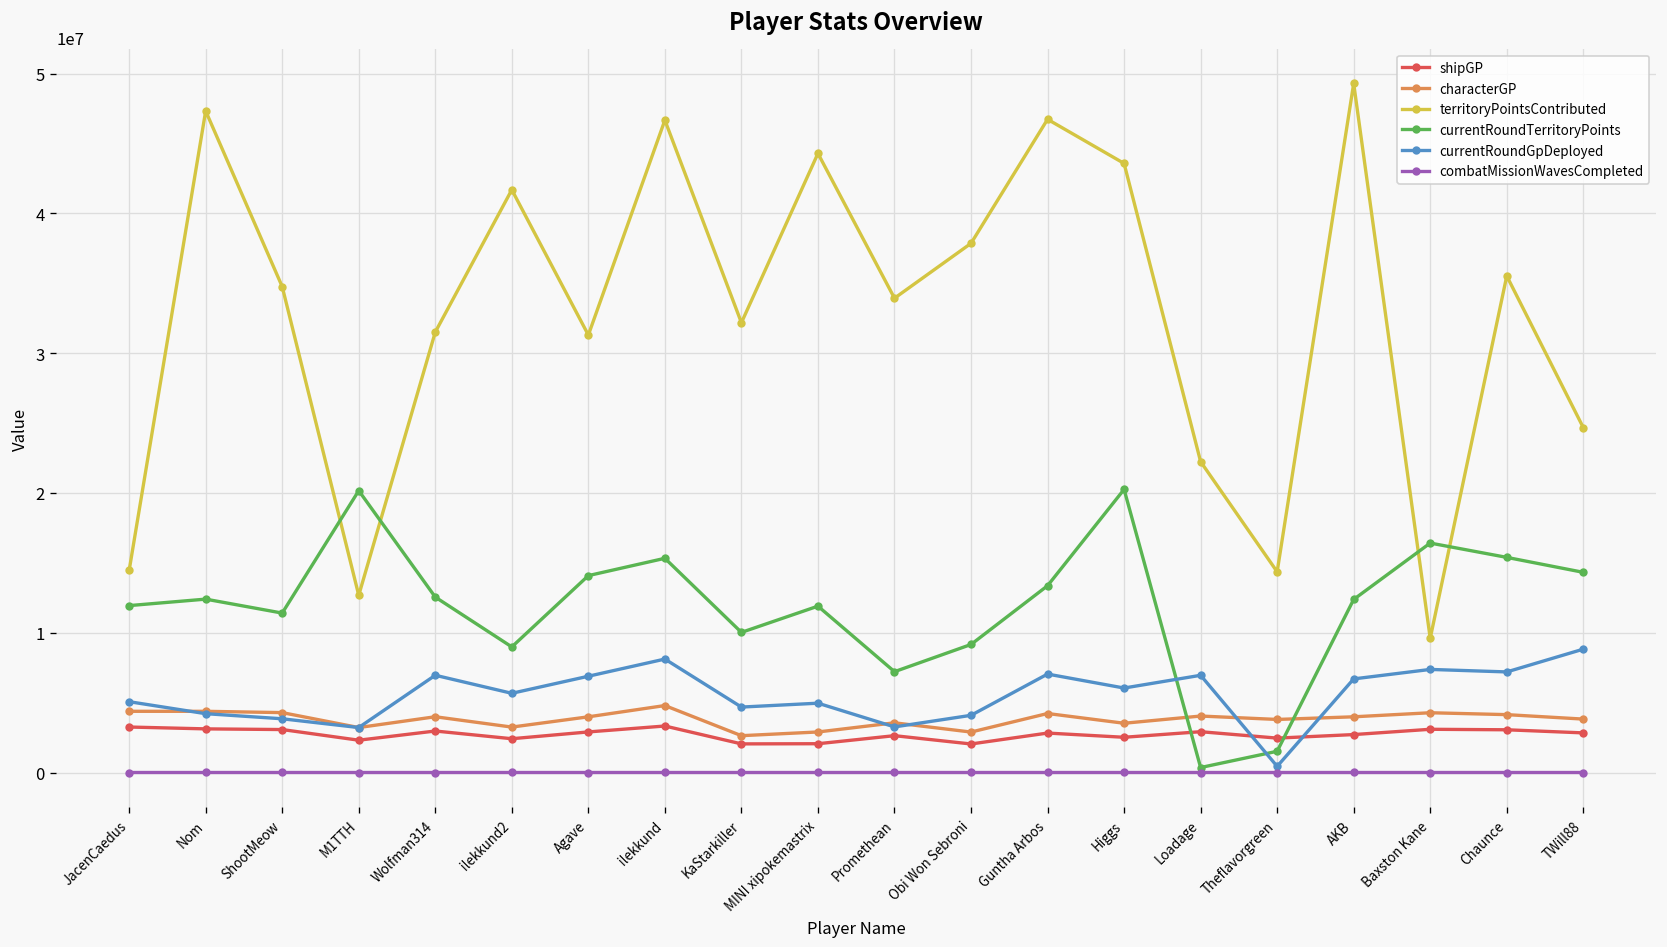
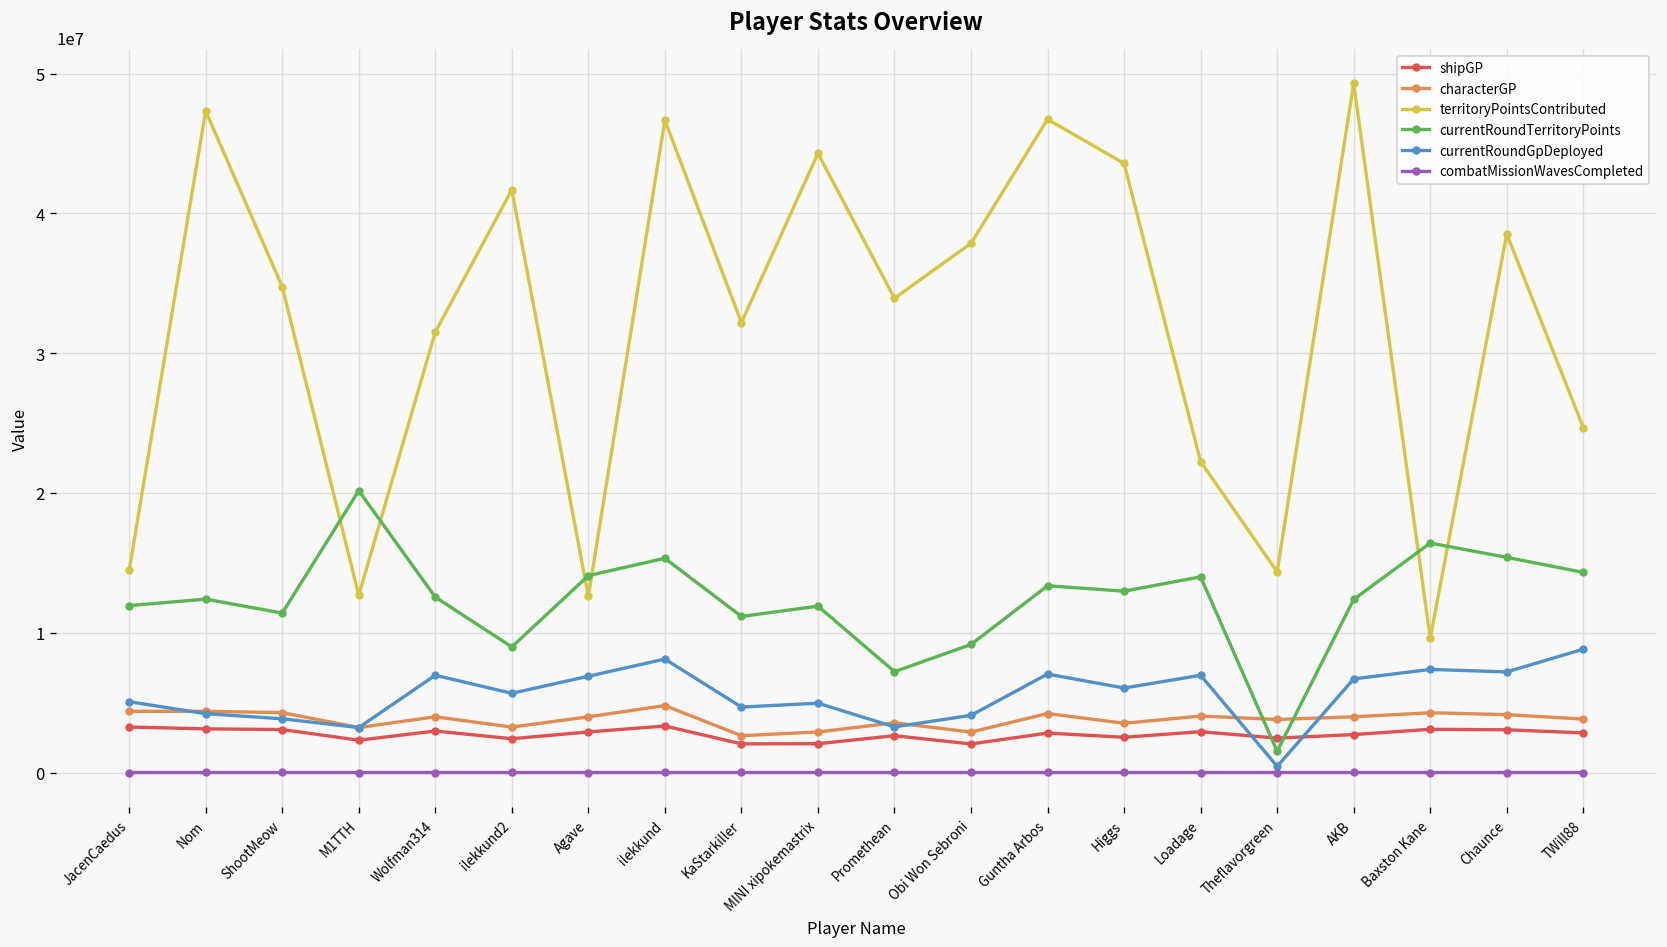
  {
    "territoryPointsContributed": {
      "JacenCaedus": 14500000,
      "Nom": 47300000,
      "ShootMeow": 34800000,
      "M1TTH": 12700000,
      "Wolfman314": 31500000,
      "ilekkund2": 41700000,
-     "Agave": 31300000,
+     "Agave": 12600000,
      "ilekkund": 46700000,
      "KaStarkiller": 32200000,
      "MINI xipokemastrix": 44300000,
      "Promethean": 33900000,
      "Obi Won Sebroni": 37900000,
      "Guntha Arbos": 46700000,
      "Higgs": 43600000,
      "Loadage": 22200000,
      "Theflavorgreen": 14400000,
      "AKB": 49300000,
      "Baxston Kane": 9600000,
-     "Chaunce": 35500000,
+     "Chaunce": 38500000,
      "TWill88": 24700000
    },
    "currentRoundTerritoryPoints": {
      "JacenCaedus": 11900000,
      "Nom": 12400000,
      "ShootMeow": 11400000,
      "M1TTH": 20200000,
      "Wolfman314": 12600000,
      "ilekkund2": 9000000,
      "Agave": 14100000,
      "ilekkund": 15300000,
-     "KaStarkiller": 10000000,
+     "KaStarkiller": 11200000,
      "MINI xipokemastrix": 11900000,
      "Promethean": 7200000,
      "Obi Won Sebroni": 9200000,
      "Guntha Arbos": 13400000,
-     "Higgs": 20300000,
-     "Loadage": 400000,
+     "Higgs": 13000000,
+     "Loadage": 14000000,
      "Theflavorgreen": 1500000,
      "AKB": 12400000,
      "Baxston Kane": 16400000,
      "Chaunce": 15400000,
      "TWill88": 14300000
    },
    "currentRoundGpDeployed": {
      "JacenCaedus": 5100000,
      "ShootMeow": 3800000,
      "Wolfman314": 7000000,
      "ilekkund2": 5700000,
      "Agave": 6900000,
      "ilekkund": 8100000,
      "KaStarkiller": 4700000,
      "MINI xipokemastrix": 5000000,
      "Promethean": 3300000,
      "Obi Won Sebroni": 4100000,
      "Guntha Arbos": 7000000,
      "Higgs": 6000000,
      "Loadage": 7000000,
      "Theflavorgreen": 400000,
      "AKB": 6700000,
      "Baxston Kane": 7400000,
      "Chaunce": 7200000,
      "TWill88": 8800000
    },
    "combatMissionWavesCompleted": {
      "JacenCaedus": 0,
      "Nom": 0,
      "ShootMeow": 0,
      "M1TTH": 0,
      "Wolfman314": 0,
      "ilekkund2": 0,
      "Agave": 0,
      "ilekkund": 0,
      "KaStarkiller": 0,
      "MINI xipokemastrix": 0,
      "Promethean": 0,
      "Obi Won Sebroni": 0,
      "Guntha Arbos": 0,
      "Higgs": 0,
      "Loadage": 0,
      "Theflavorgreen": 0,
      "AKB": 0,
      "Baxston Kane": 0,
      "Chaunce": 0,
      "TWill88": 0
    }
  }
